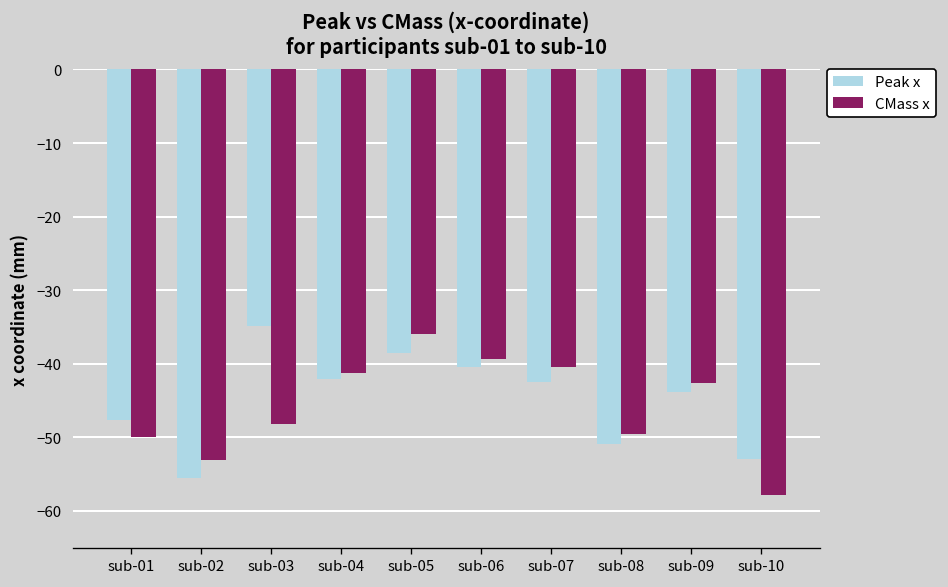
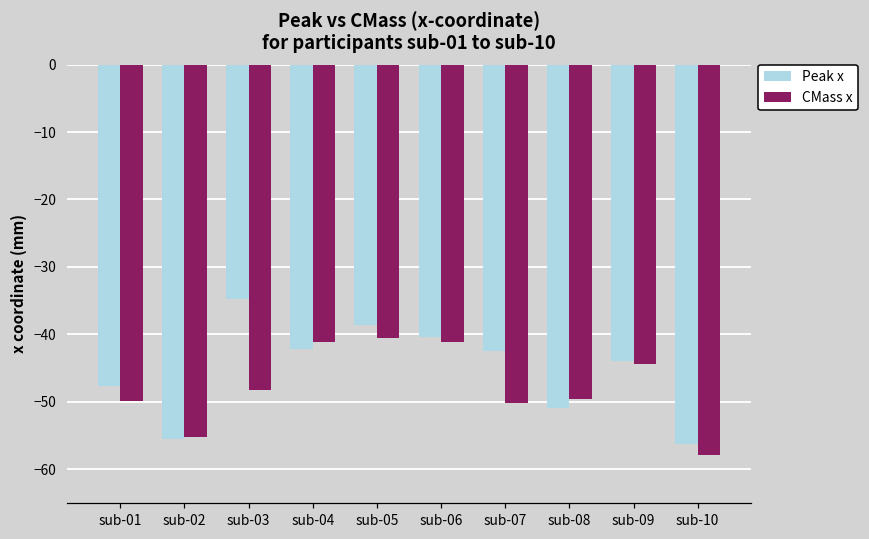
  {
    "Peak x": {
      "sub-01": -48,
      "sub-02": -56,
      "sub-03": -35,
      "sub-04": -42,
      "sub-05": -39,
      "sub-06": -40,
      "sub-07": -43,
      "sub-08": -51,
      "sub-09": -44,
-     "sub-10": -53
+     "sub-10": -56
    },
    "CMass x": {
      "sub-01": -50,
-     "sub-02": -53,
+     "sub-02": -55,
      "sub-03": -48,
      "sub-04": -41,
-     "sub-05": -36,
-     "sub-06": -39,
-     "sub-07": -40,
+     "sub-05": -41,
+     "sub-06": -41,
+     "sub-07": -50,
      "sub-08": -50,
-     "sub-09": -43,
+     "sub-09": -44,
      "sub-10": -58
    }
  }
